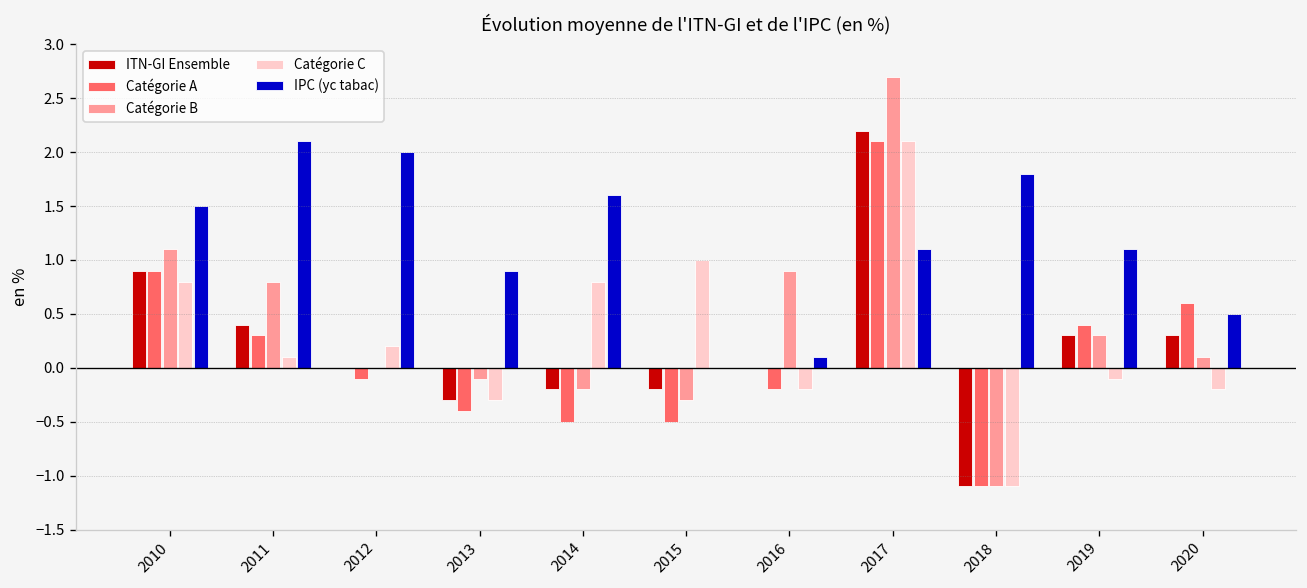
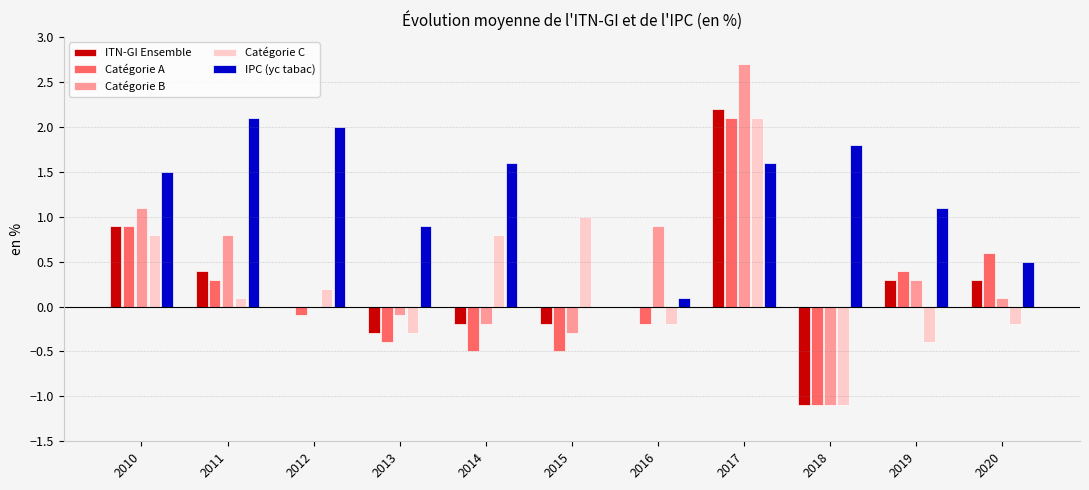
  {
    "ITN-GI Ensemble": {
      "2010": 0.9,
      "2011": 0.4,
      "2012": 0.0,
      "2013": -0.3,
      "2014": -0.2,
      "2015": -0.2,
      "2016": 0.0,
      "2017": 2.2,
      "2018": -1.1,
      "2019": 0.3,
      "2020": 0.3
    },
    "Catégorie A": {
      "2010": 0.9,
      "2011": 0.3,
      "2012": -0.1,
      "2013": -0.4,
      "2014": -0.5,
      "2015": -0.5,
      "2016": -0.2,
      "2017": 2.1,
      "2018": -1.1,
      "2019": 0.4,
      "2020": 0.6
    },
    "Catégorie B": {
      "2010": 1.1,
      "2011": 0.8,
      "2012": 0.0,
      "2013": -0.1,
      "2014": -0.2,
      "2015": -0.3,
      "2016": 0.9,
      "2017": 2.7,
      "2018": -1.1,
      "2019": 0.3,
      "2020": 0.1
    },
    "Catégorie C": {
      "2010": 0.8,
      "2011": 0.1,
      "2012": 0.2,
      "2013": -0.3,
      "2014": 0.8,
      "2015": 1.0,
      "2016": -0.2,
      "2017": 2.1,
      "2018": -1.1,
-     "2019": -0.1,
+     "2019": -0.4,
      "2020": -0.2
    },
    "IPC (yc tabac)": {
      "2010": 1.5,
      "2011": 2.1,
      "2012": 2.0,
      "2013": 0.9,
      "2014": 1.6,
      "2015": 0.0,
      "2016": 0.1,
-     "2017": 1.1,
+     "2017": 1.6,
      "2018": 1.8,
      "2019": 1.1,
      "2020": 0.5
    }
  }
